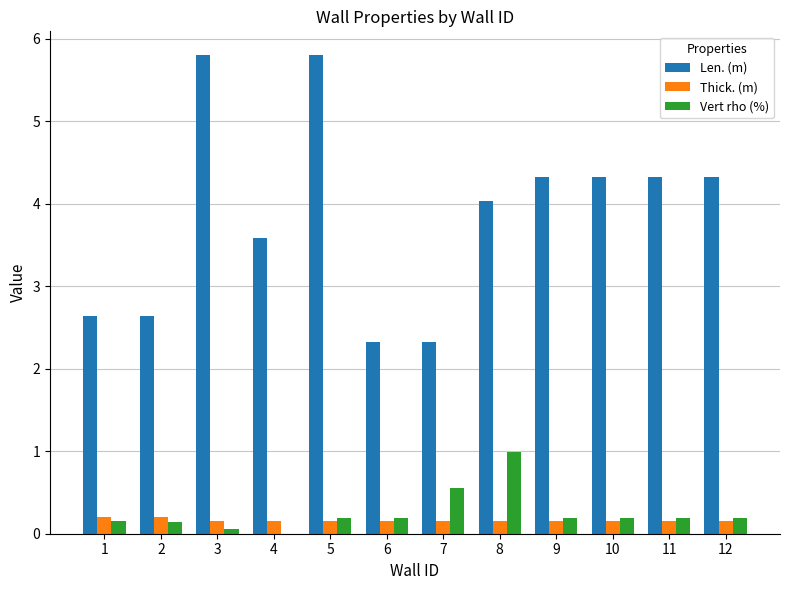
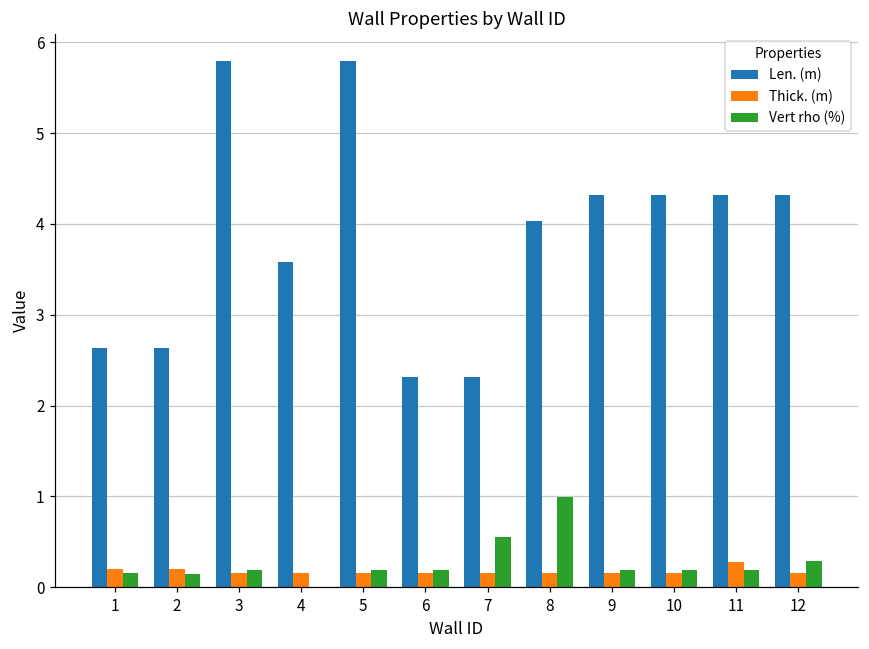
  {
    "Len. (m)": {
      "1": 2.6,
      "2": 2.6,
      "3": 5.8,
      "4": 3.6,
      "5": 5.8,
      "6": 2.3,
      "7": 2.3,
      "8": 4.0,
      "9": 4.3,
      "10": 4.3,
      "11": 4.3,
      "12": 4.3
    },
    "Thick. (m)": {
      "1": 0.2,
      "2": 0.2,
      "3": 0.2,
      "4": 0.2,
      "5": 0.2,
      "6": 0.2,
      "7": 0.2,
      "8": 0.2,
      "9": 0.2,
      "10": 0.2,
-     "11": 0.2,
+     "11": 0.3,
      "12": 0.2
    },
    "Vert rho (%)": {
      "1": 0.2,
      "2": 0.1,
-     "3": 0.1,
+     "3": 0.2,
      "4": 0.0,
      "5": 0.2,
      "6": 0.2,
      "7": 0.6,
      "8": 1.0,
      "9": 0.2,
      "10": 0.2,
      "11": 0.2,
-     "12": 0.2
+     "12": 0.3
    }
  }
